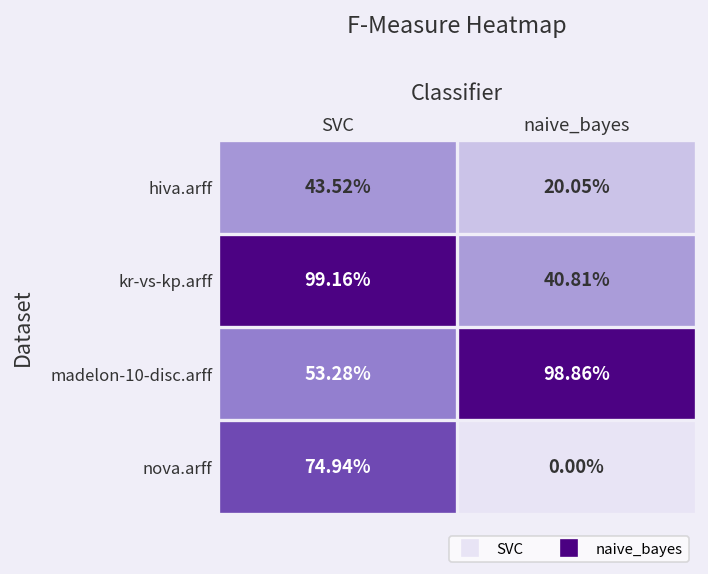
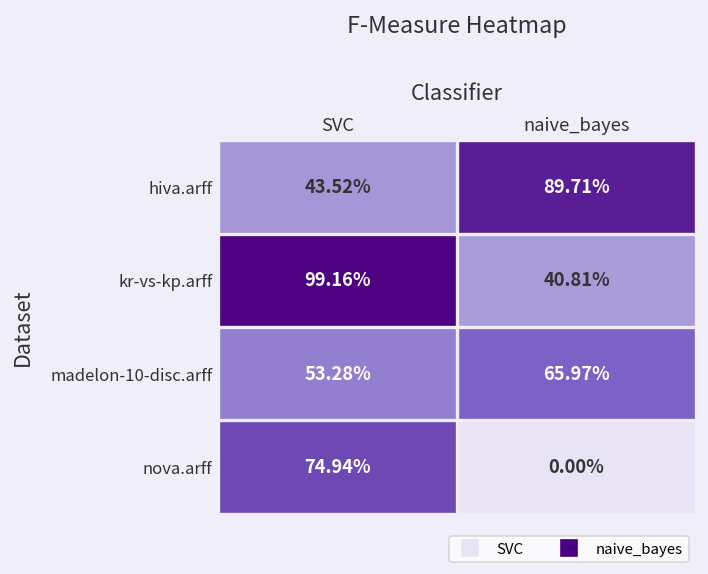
  {
    "hiva.arff": {
      "SVC": "43.52%",
-     "naive_bayes": "20.05%"
+     "naive_bayes": "89.71%"
    },
    "kr-vs-kp.arff": {
      "SVC": "99.16%",
      "naive_bayes": "40.81%"
    },
    "madelon-10-disc.arff": {
      "SVC": "53.28%",
-     "naive_bayes": "98.86%"
+     "naive_bayes": "65.97%"
    },
    "nova.arff": {
      "SVC": "74.94%",
      "naive_bayes": "0.00%"
    }
  }
